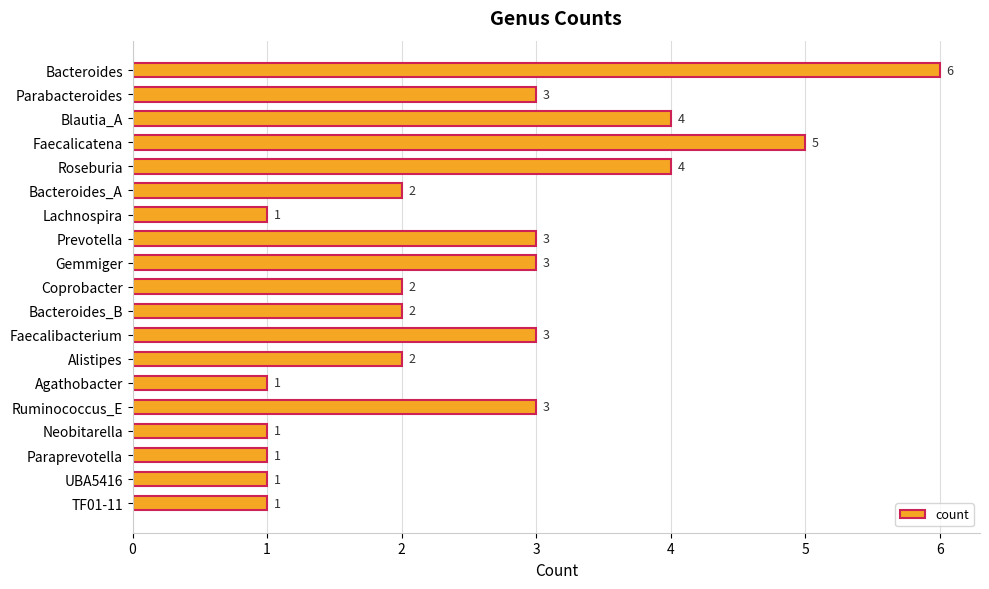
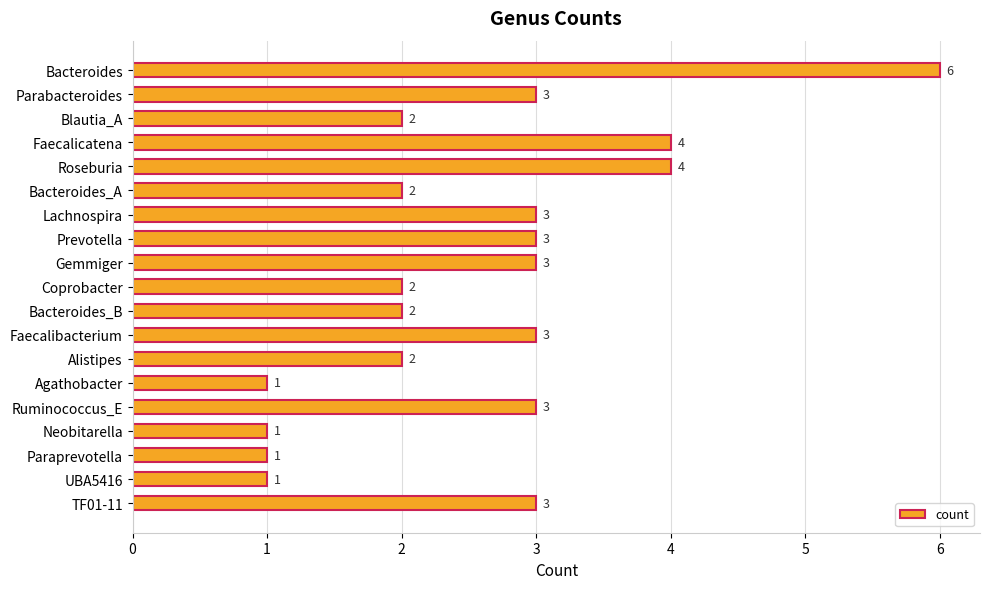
  {
    "Bacteroides": 6,
    "Parabacteroides": 3,
-   "Blautia_A": 4,
-   "Faecalicatena": 5,
+   "Blautia_A": 2,
+   "Faecalicatena": 4,
    "Roseburia": 4,
    "Bacteroides_A": 2,
-   "Lachnospira": 1,
+   "Lachnospira": 3,
    "Prevotella": 3,
    "Gemmiger": 3,
    "Coprobacter": 2,
    "Bacteroides_B": 2,
    "Faecalibacterium": 3,
    "Alistipes": 2,
    "Agathobacter": 1,
    "Ruminococcus_E": 3,
    "Neobitarella": 1,
    "Paraprevotella": 1,
    "UBA5416": 1,
-   "TF01-11": 1
+   "TF01-11": 3
  }
